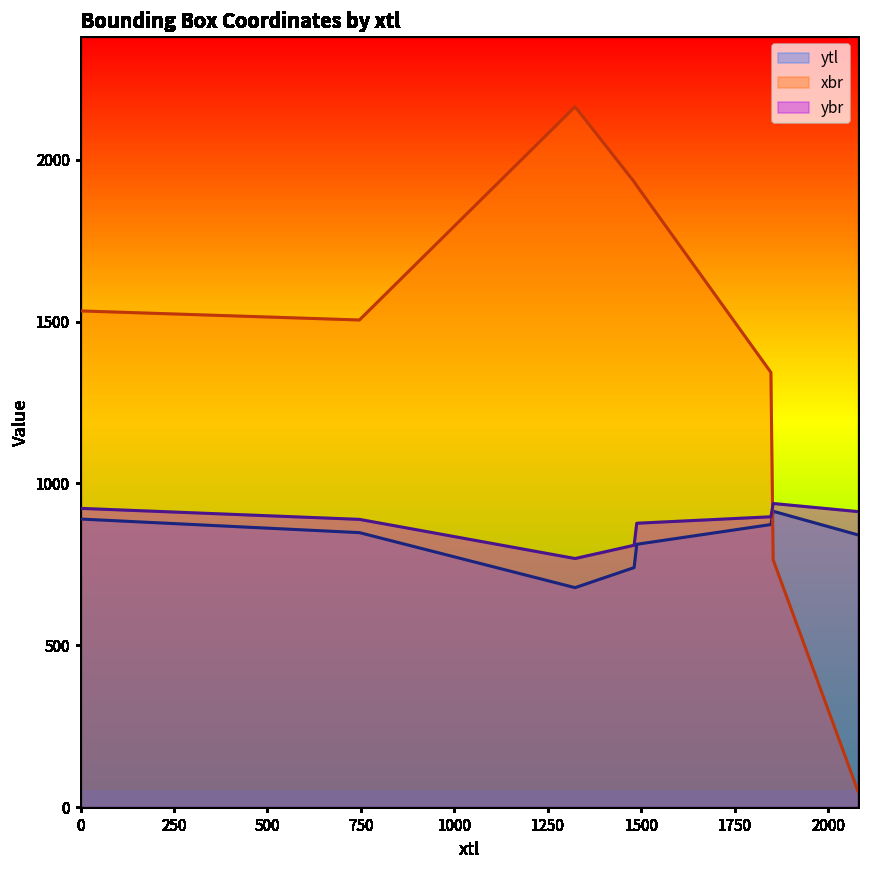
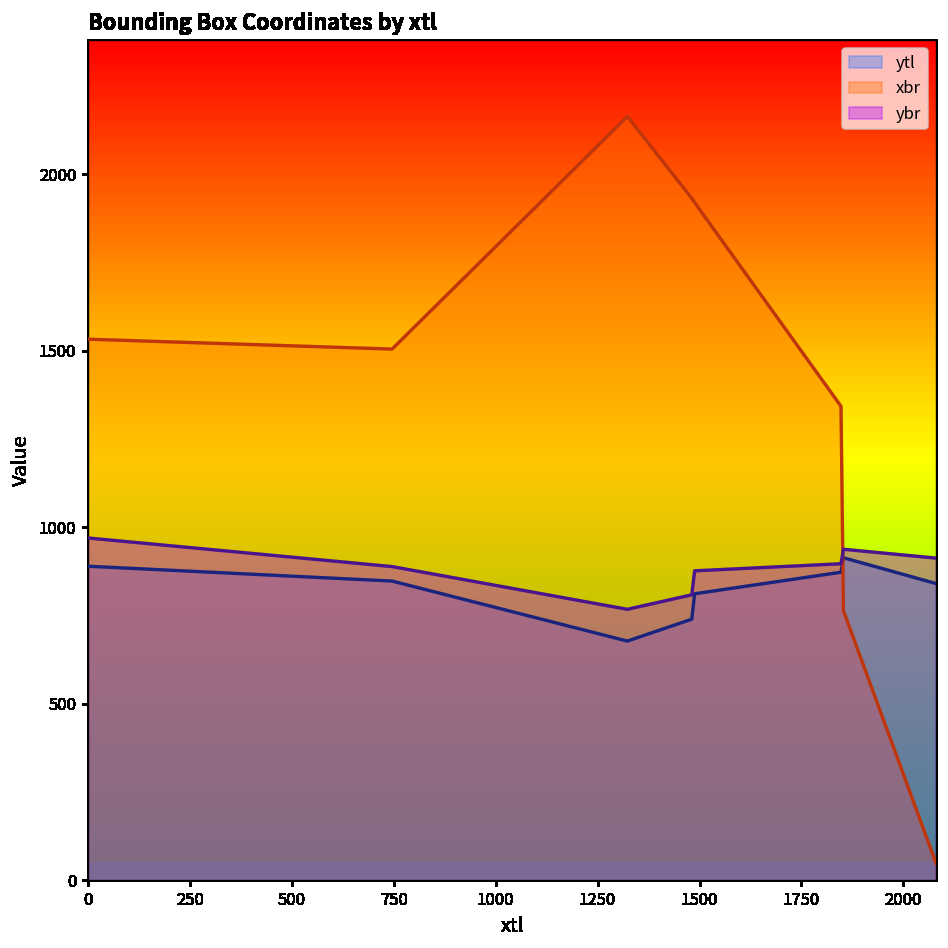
  {
    "ytl": {
      "0": 890
    },
    "xbr": {
      "0": 1530
    },
    "ybr": {
-     "0": 920
+     "0": 970
    }
  }
